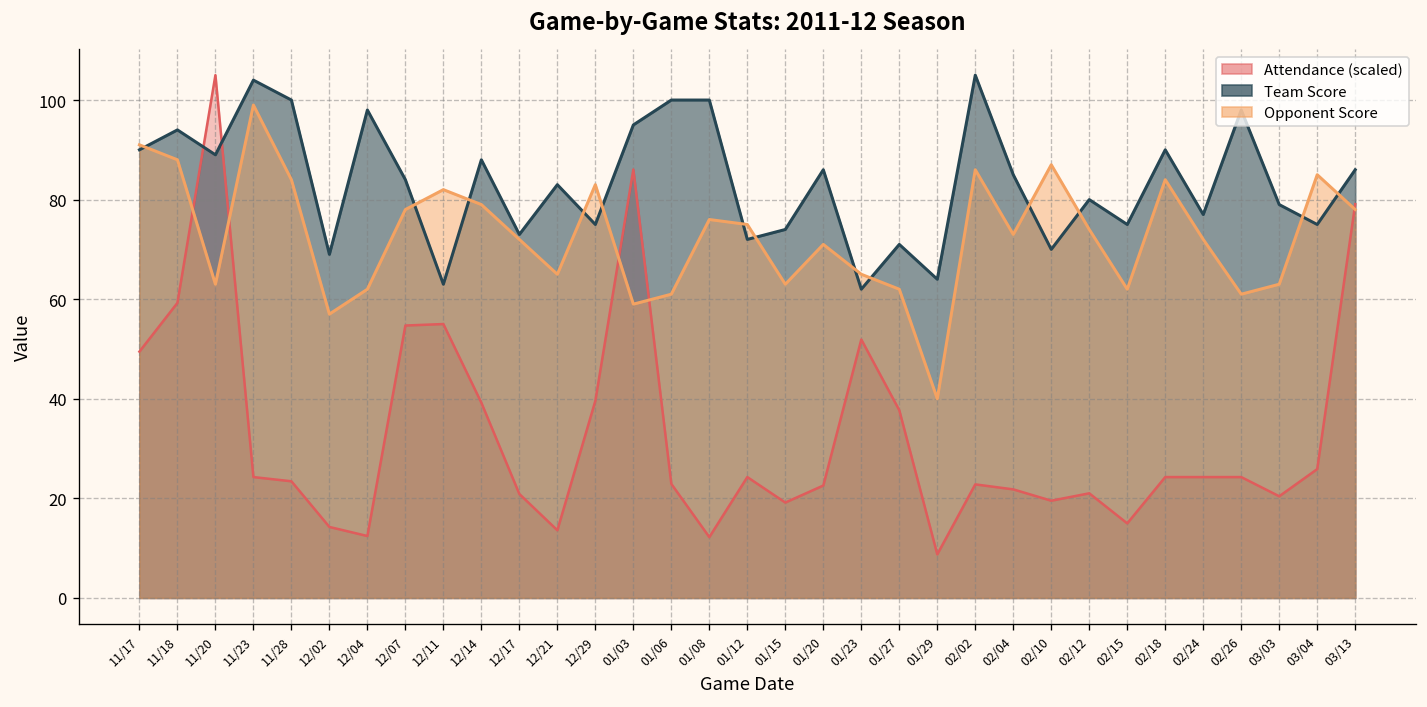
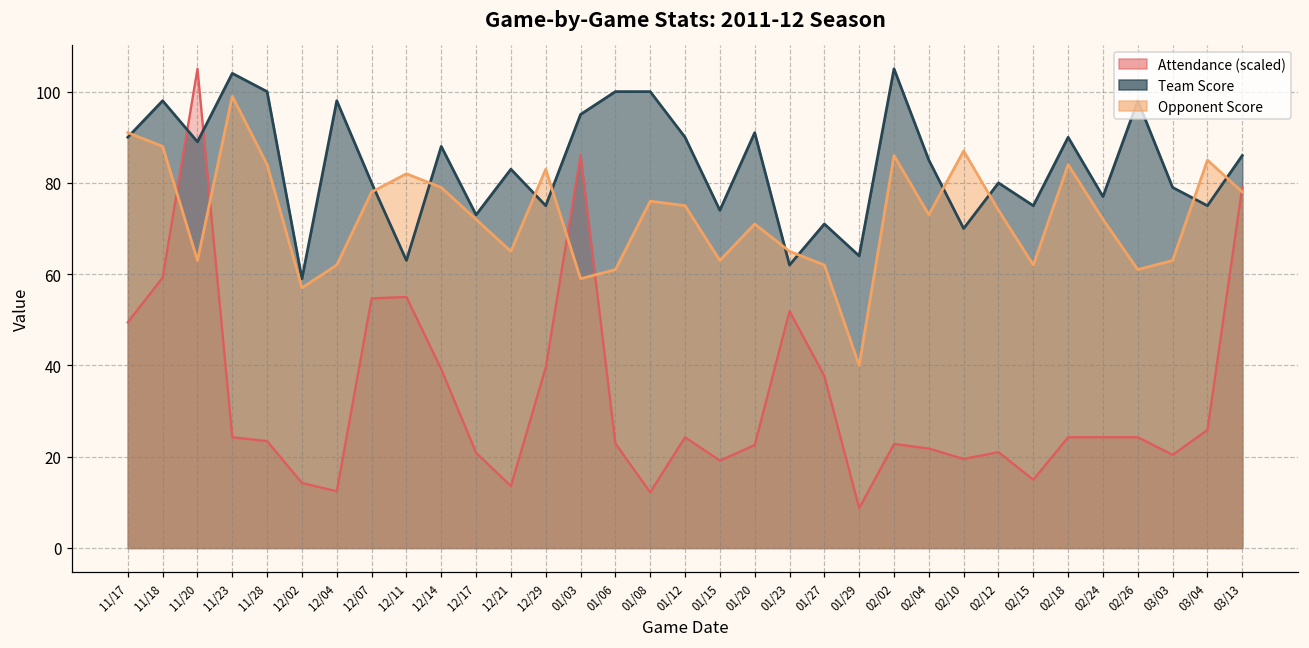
  {
    "Team Score": {
      "11/17": 90,
-     "11/18": 94,
+     "11/18": 98,
      "11/20": 89,
      "11/23": 104,
      "11/28": 100,
-     "12/02": 69,
+     "12/02": 59,
      "12/04": 98,
-     "12/07": 84,
+     "12/07": 80,
      "12/11": 63,
      "12/14": 88,
      "12/17": 73,
      "12/21": 83,
      "12/29": 75,
      "01/03": 95,
      "01/06": 100,
      "01/08": 100,
-     "01/12": 72,
+     "01/12": 90,
      "01/15": 74,
-     "01/20": 86,
+     "01/20": 91,
      "01/23": 62,
      "01/27": 71,
      "01/29": 64,
      "02/02": 105,
      "02/04": 85,
      "02/10": 70,
      "02/12": 80,
      "02/15": 75,
      "02/18": 90,
      "02/24": 77,
      "03/03": 79,
      "03/04": 75,
      "03/13": 86
    }
  }
